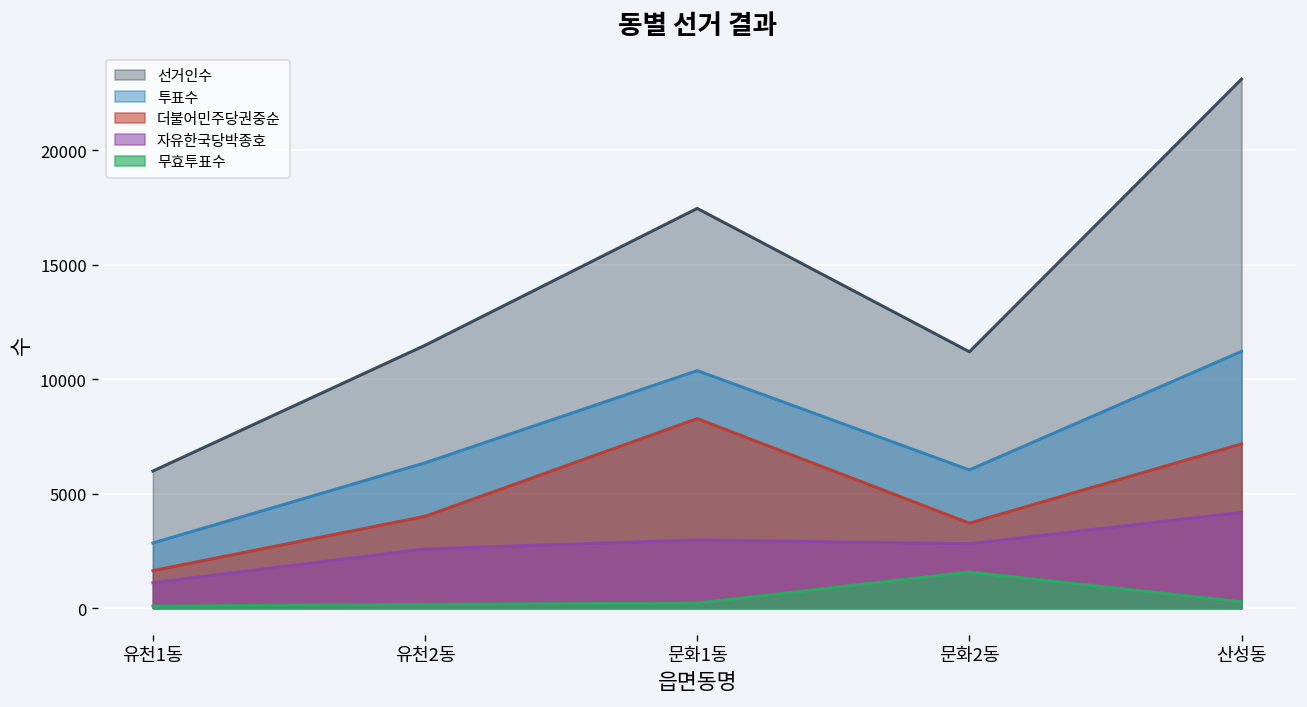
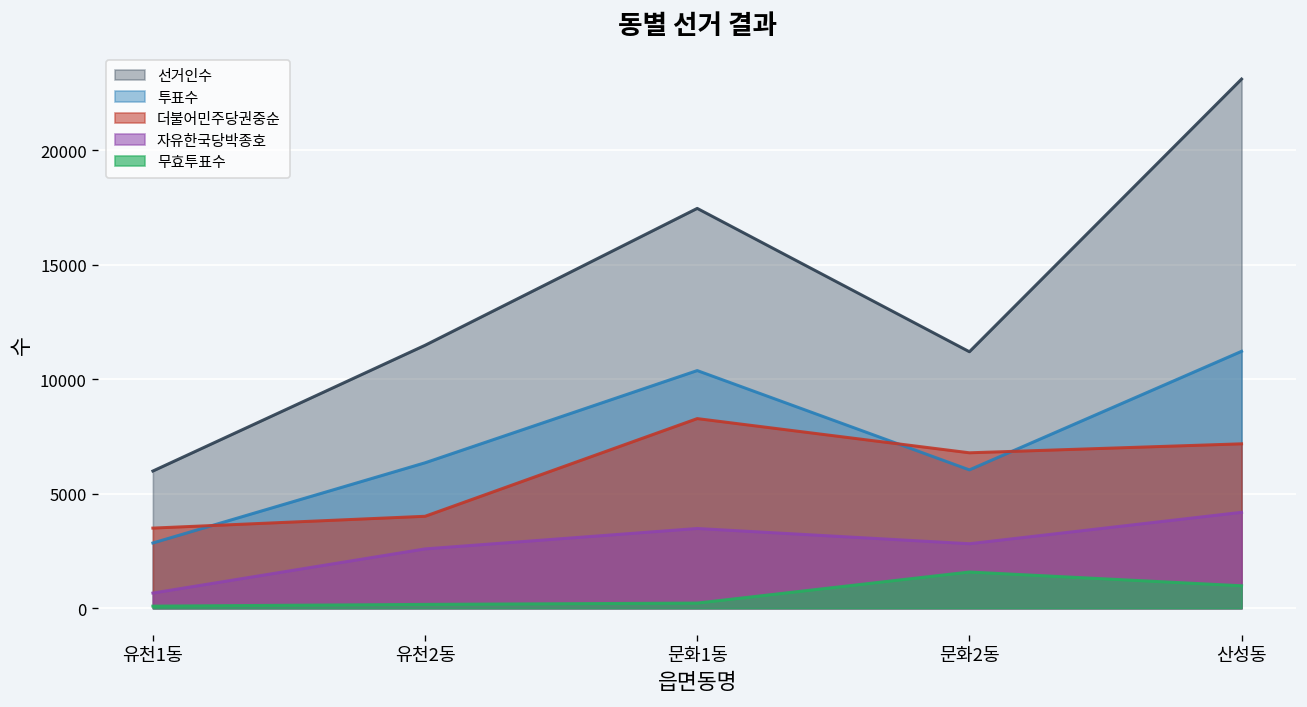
  {
    "더불어민주당권중순": {
-     "유천1동": 1600,
+     "유천1동": 3500,
      "유천2동": 4000,
      "문화1동": 8300,
-     "문화2동": 3700,
+     "문화2동": 6800,
      "산성동": 7200
    },
    "자유한국당박종호": {
-     "유천1동": 1100,
+     "유천1동": 700,
      "유천2동": 2600,
-     "문화1동": 3000,
+     "문화1동": 3500,
      "문화2동": 2800,
      "산성동": 4200
    },
    "무효투표수": {
      "유천1동": 100,
      "유천2동": 200,
      "문화1동": 200,
      "문화2동": 1600,
-     "산성동": 300
+     "산성동": 1000
    }
  }
